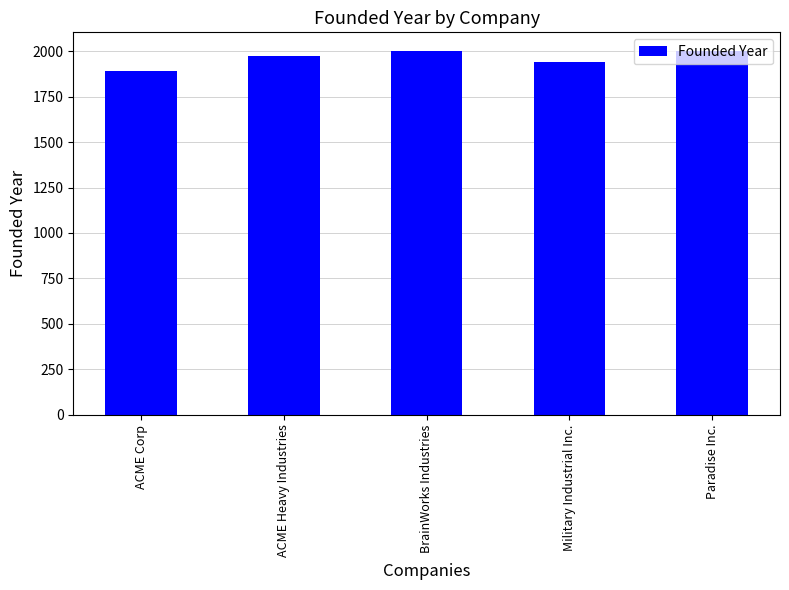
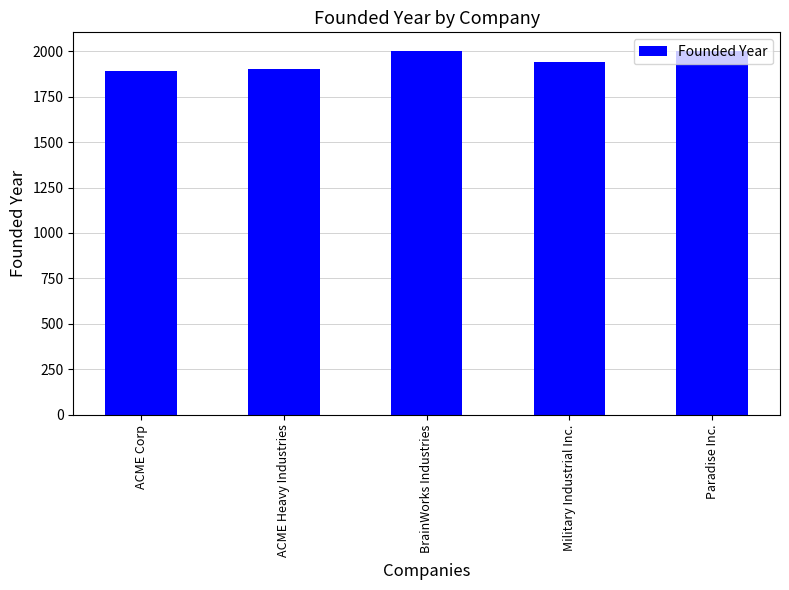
  {
    "ACME Corp": 1890,
-   "ACME Heavy Industries": 1970,
+   "ACME Heavy Industries": 1900,
    "BrainWorks Industries": 2000,
    "Military Industrial Inc.": 1940
  }
